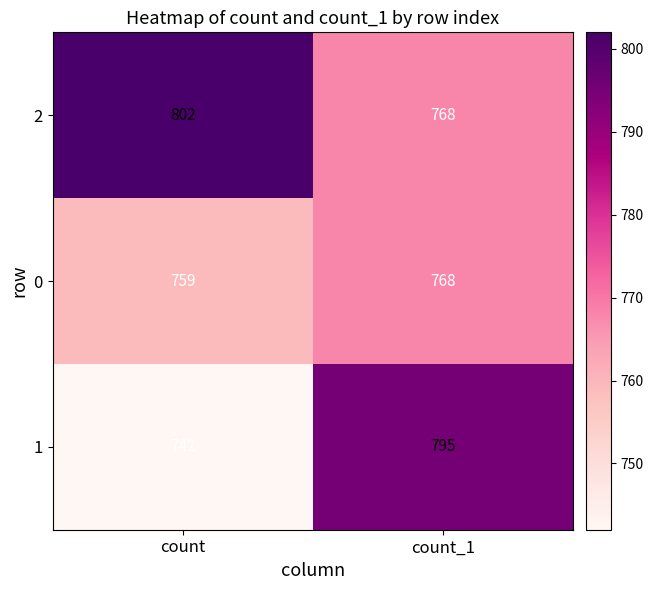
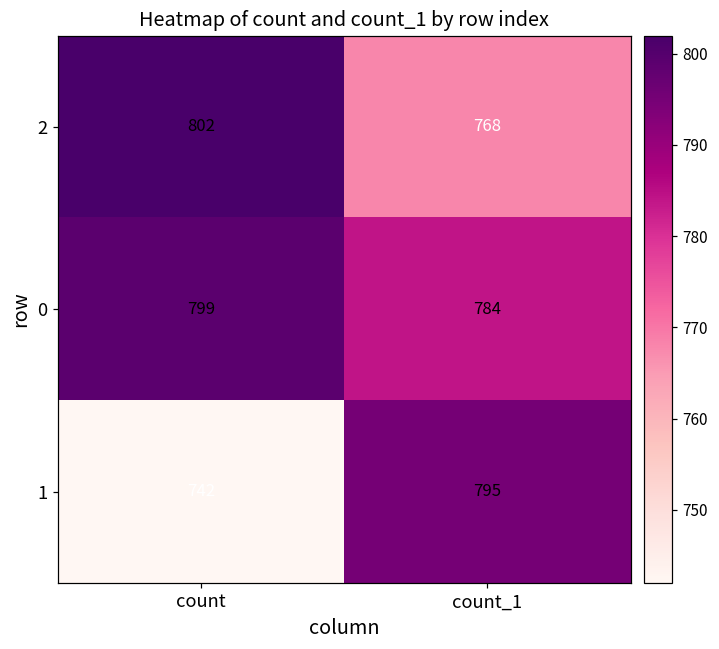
  {
    "2": {
      "count": 802,
      "count_1": 768
    },
    "0": {
-     "count": 759,
-     "count_1": 768
+     "count": 799,
+     "count_1": 784
    },
    "1": {
      "count_1": 795
    }
  }
